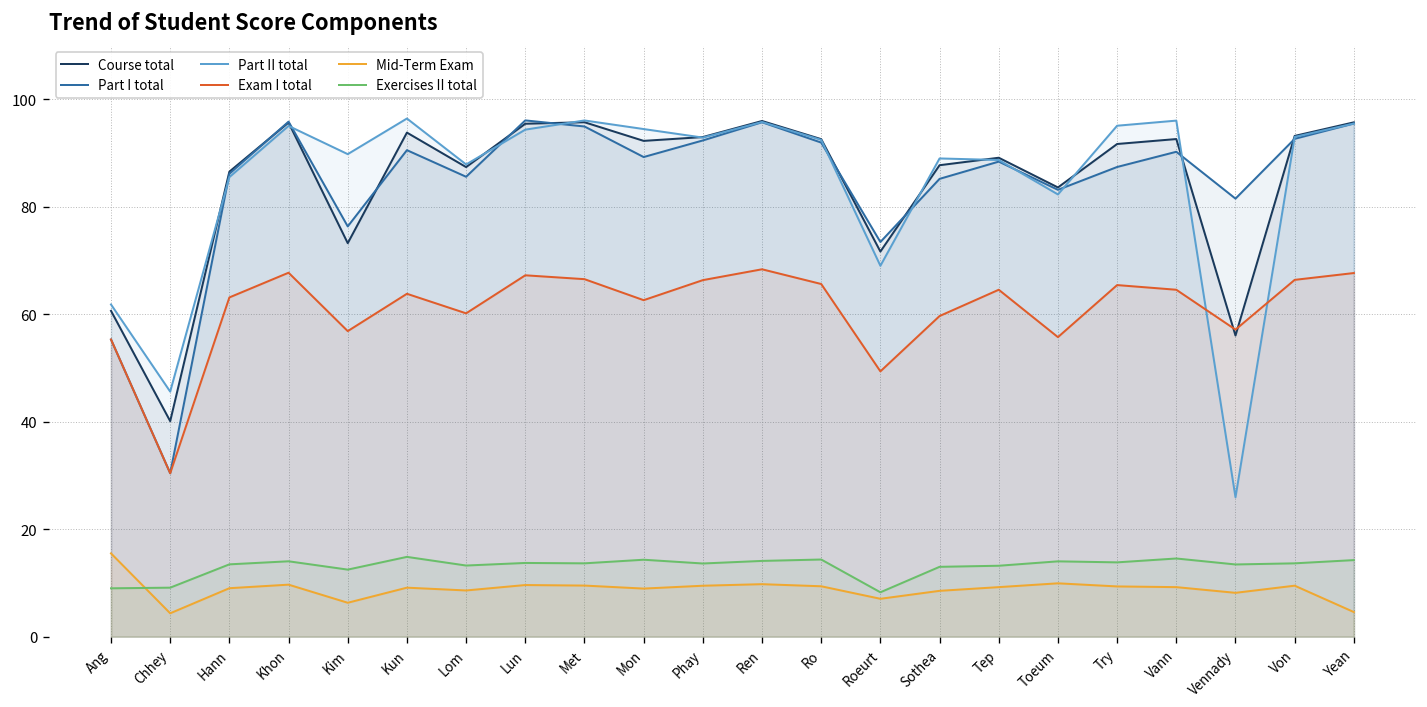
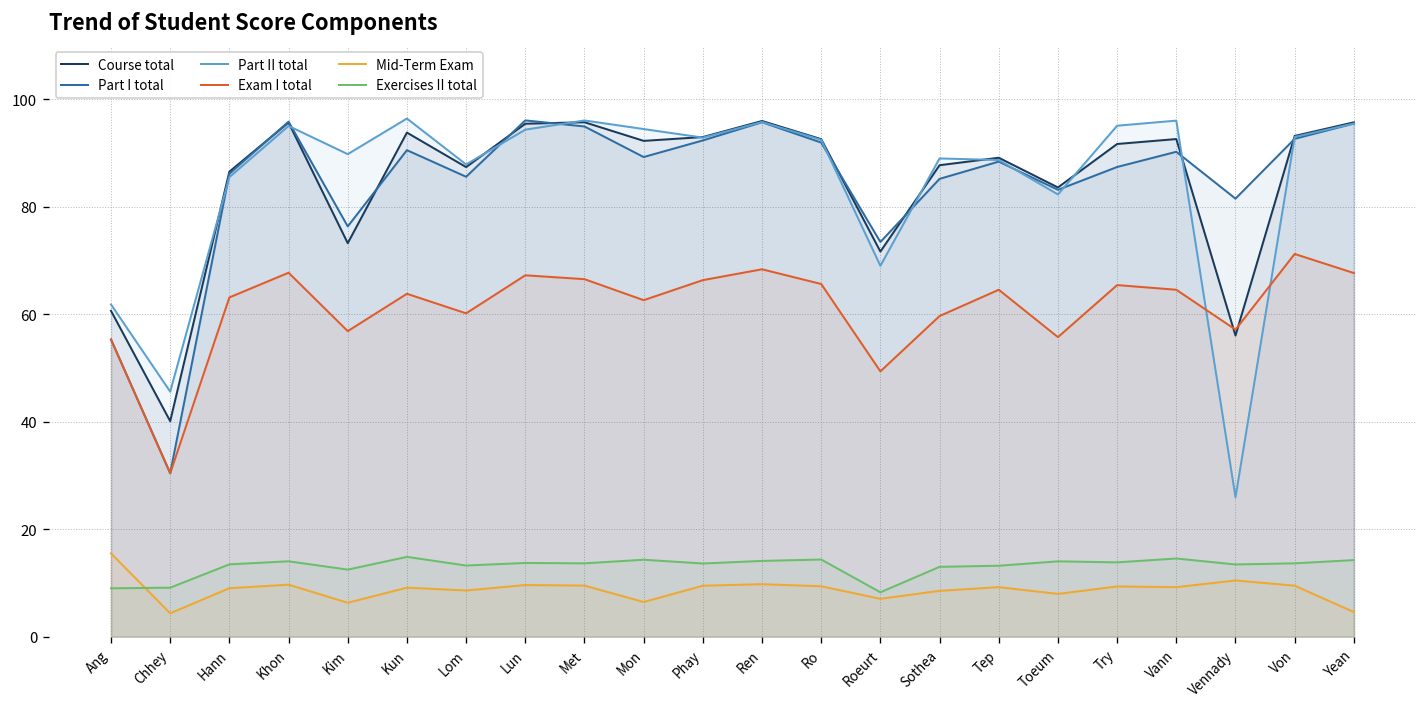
  {
    "Course total": {
      "Ang": 61,
      "Chhey": 40,
      "Kim": 73,
      "Kun": 94,
      "Lun": 95,
      "Mon": 92,
      "Roeurt": 72,
      "Sothea": 88,
      "Try": 92,
      "Vann": 93,
      "Vennady": 56
    },
    "Part I total": {
      "Kim": 76,
      "Kun": 91,
      "Lom": 86,
      "Lun": 96,
      "Met": 95,
      "Mon": 89,
      "Roeurt": 73,
      "Sothea": 85,
      "Try": 87,
      "Vann": 90,
      "Vennady": 82
    },
    "Part II total": {
      "Ang": 62,
      "Chhey": 46,
      "Hann": 86,
      "Khon": 95,
      "Kim": 90,
      "Kun": 96,
      "Lun": 94,
      "Mon": 94,
      "Roeurt": 69,
      "Sothea": 89,
      "Toeum": 82,
      "Try": 95,
      "Vann": 96,
      "Vennady": 26
    },
    "Exam I total": {
      "Hann": 63,
      "Khon": 68,
      "Kim": 57,
      "Kun": 64,
      "Lom": 60,
      "Lun": 67,
      "Met": 67,
      "Mon": 63,
      "Phay": 66,
      "Ren": 68,
      "Ro": 66,
      "Roeurt": 49,
      "Sothea": 60,
      "Tep": 65,
      "Toeum": 56,
      "Try": 65,
      "Vann": 65,
      "Vennady": 57,
-     "Von": 66,
+     "Von": 71,
      "Yean": 68
    },
    "Mid-Term Exam": {
      "Ang": 16,
      "Chhey": 4,
      "Hann": 9,
      "Khon": 10,
      "Kim": 6,
      "Kun": 9,
      "Lom": 9,
      "Lun": 10,
      "Met": 10,
-     "Mon": 9,
+     "Mon": 6,
      "Phay": 9,
      "Ren": 10,
      "Ro": 9,
      "Roeurt": 7,
      "Sothea": 9,
      "Tep": 9,
-     "Toeum": 10,
+     "Toeum": 8,
      "Try": 9,
      "Vann": 9,
-     "Vennady": 8,
+     "Vennady": 10,
      "Von": 9,
      "Yean": 5
    },
    "Exercises II total": {
      "Ang": 9,
      "Chhey": 9,
      "Hann": 13,
      "Khon": 14,
      "Kim": 12,
      "Kun": 15,
      "Lom": 13,
      "Lun": 14,
      "Met": 14,
      "Mon": 14,
      "Phay": 14,
      "Ren": 14,
      "Ro": 14,
      "Roeurt": 8,
      "Sothea": 13,
      "Tep": 13,
      "Toeum": 14,
      "Try": 14,
      "Vann": 15,
      "Vennady": 13,
      "Von": 14,
      "Yean": 14
    }
  }
